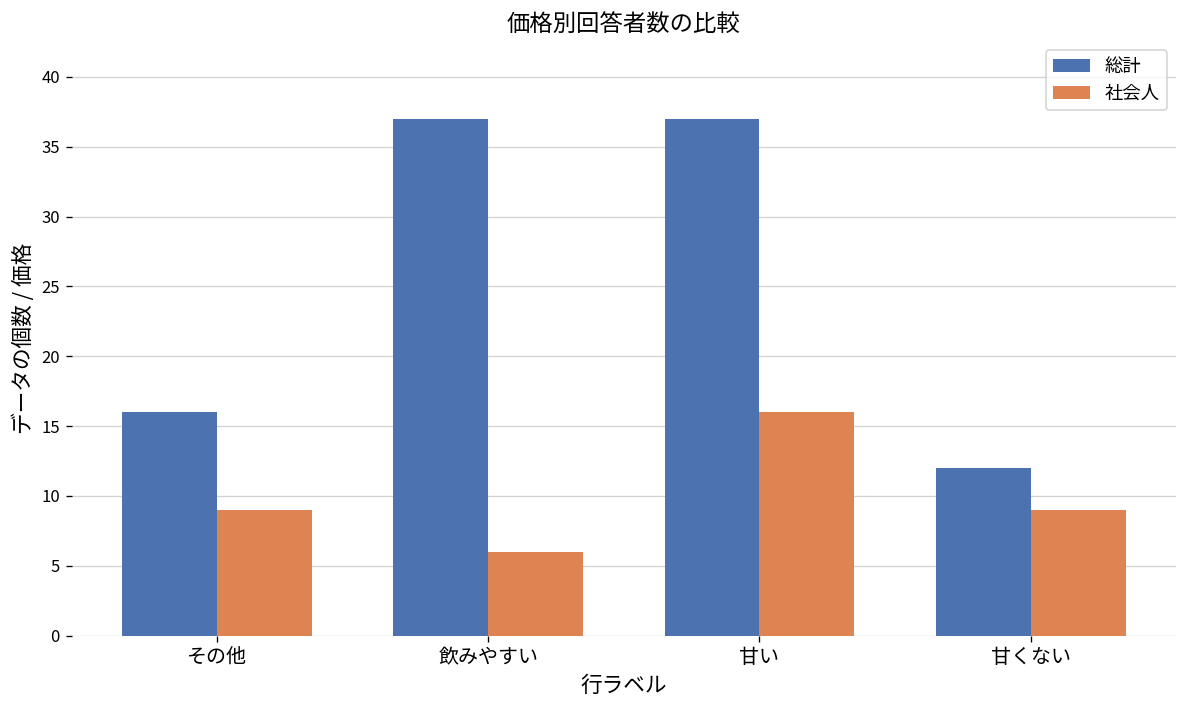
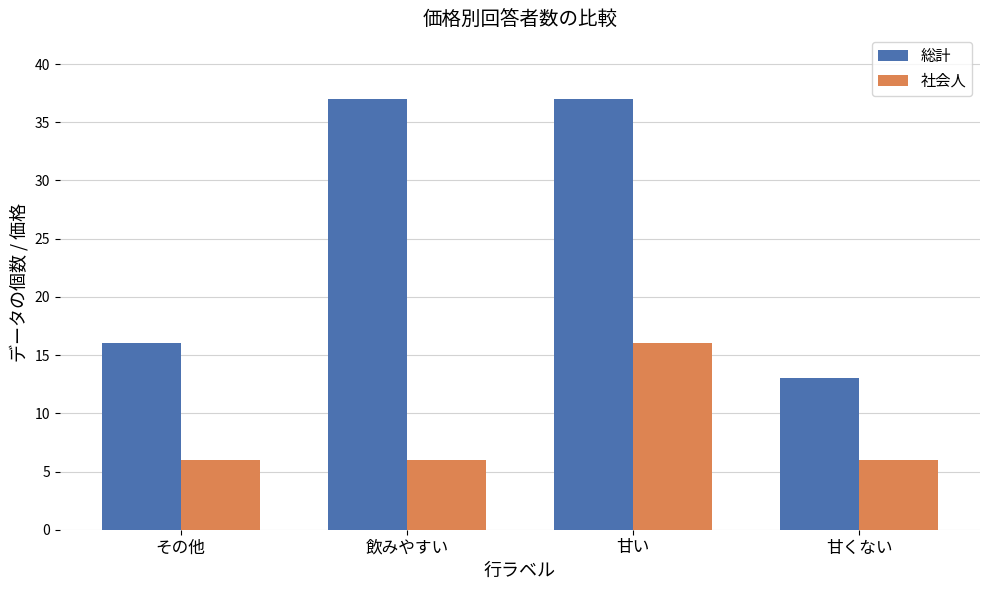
  {
    "総計": {
      "その他": 16,
      "飲みやすい": 37,
      "甘い": 37,
-     "甘くない": 12
+     "甘くない": 13
    },
    "社会人": {
-     "その他": 9,
+     "その他": 6,
      "飲みやすい": 6,
      "甘い": 16,
-     "甘くない": 9
+     "甘くない": 6
    }
  }
